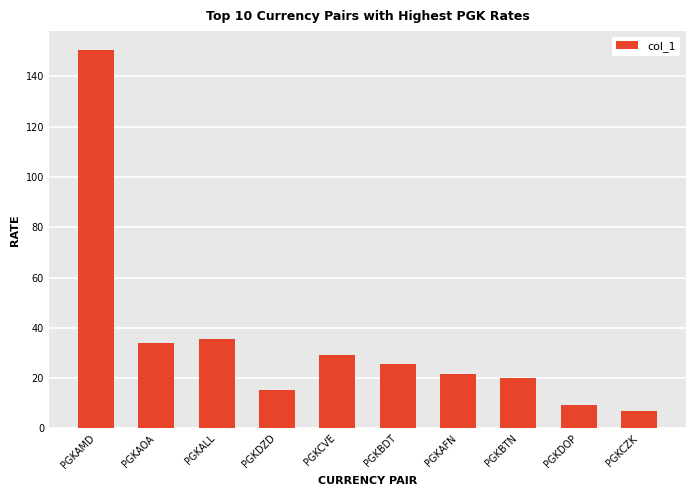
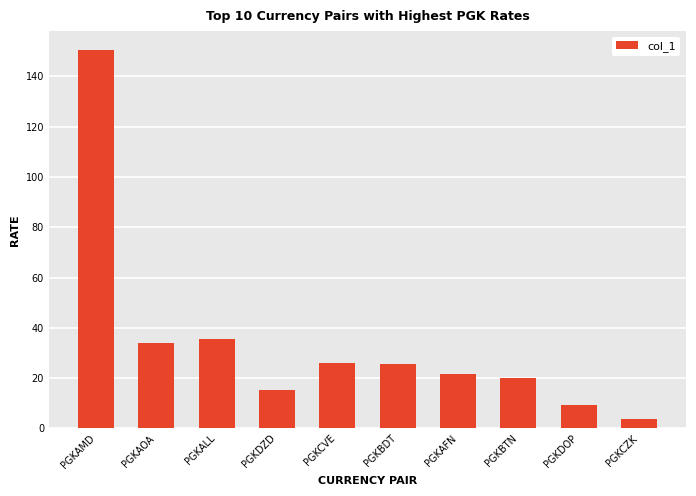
  {
    "PGKAMD": 150,
    "PGKAOA": 34,
    "PGKALL": 35,
    "PGKDZD": 15,
-   "PGKCVE": 29,
+   "PGKCVE": 26,
    "PGKBDT": 26,
    "PGKAFN": 22,
    "PGKBTN": 20,
    "PGKDOP": 9,
-   "PGKCZK": 7
+   "PGKCZK": 4
  }
